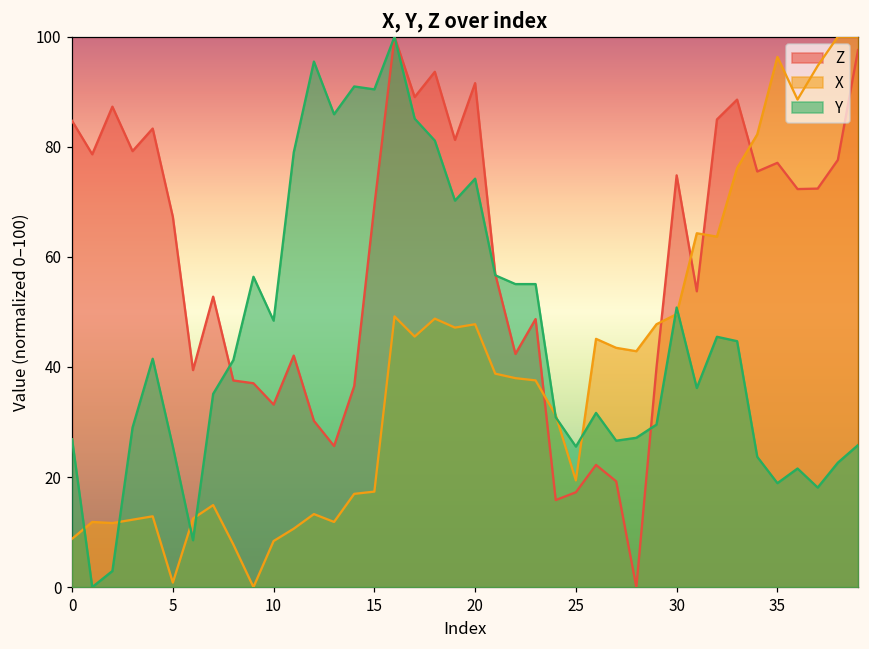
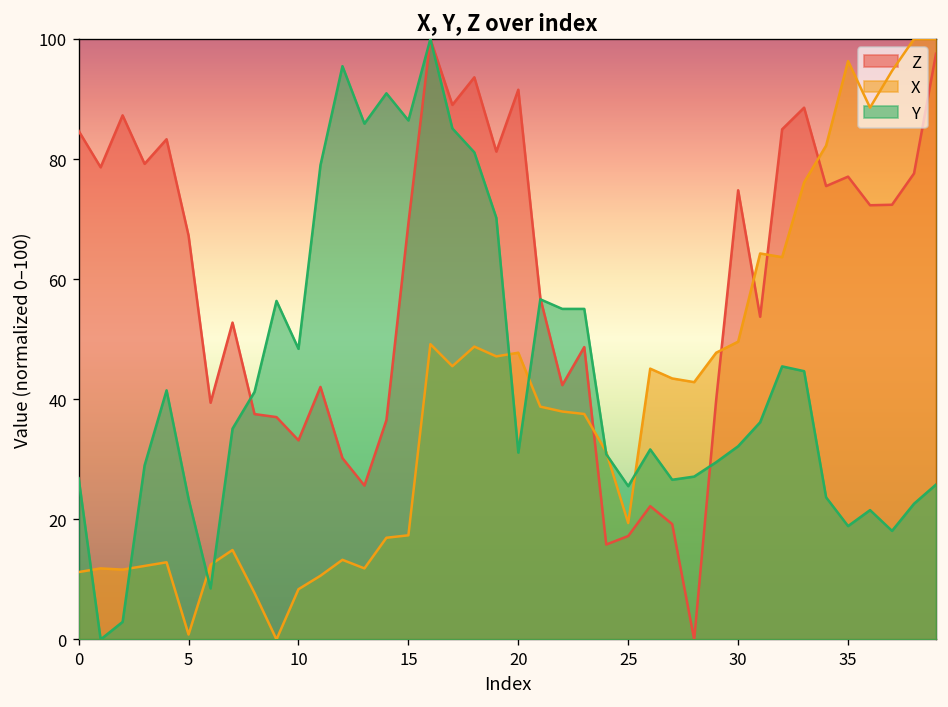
  {
    "Z": {
      "0": 85,
      "5": 67,
      "10": 33,
      "15": 69,
      "20": 92,
      "25": 17,
      "30": 75,
      "35": 77
    },
    "X": {
-     "0": 9,
+     "0": 11,
      "5": 1,
      "10": 8,
      "15": 17,
      "20": 48,
      "25": 19,
      "30": 50,
      "35": 96
    },
    "Y": {
      "0": 27,
-     "5": 26,
+     "5": 23,
      "10": 48,
-     "15": 90,
-     "20": 74,
+     "15": 86,
+     "20": 31,
      "25": 26,
-     "30": 51,
+     "30": 32,
      "35": 19
    }
  }
